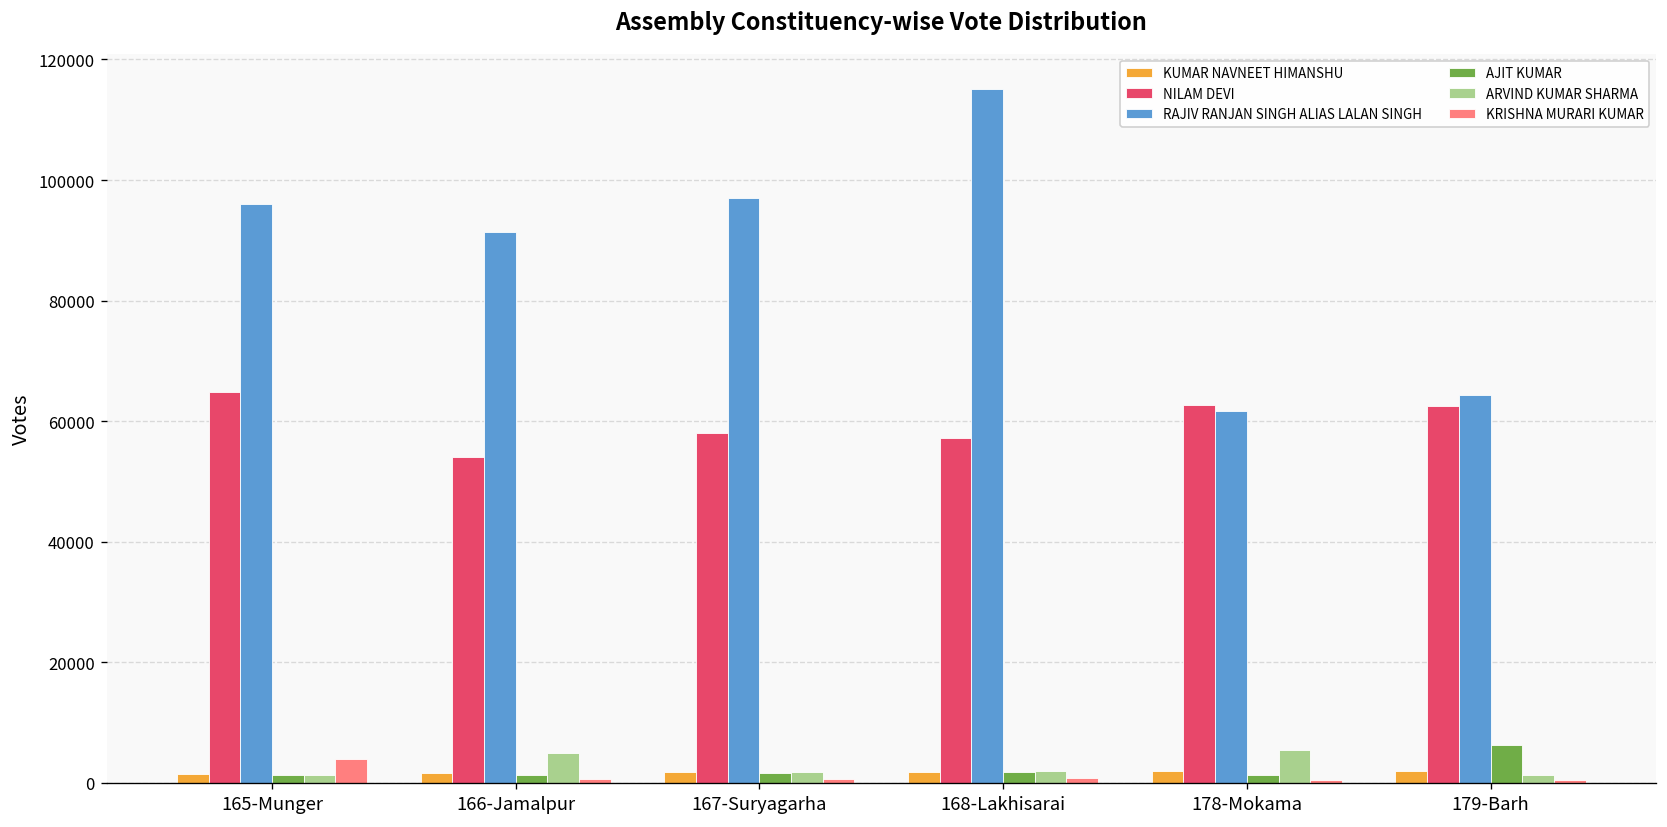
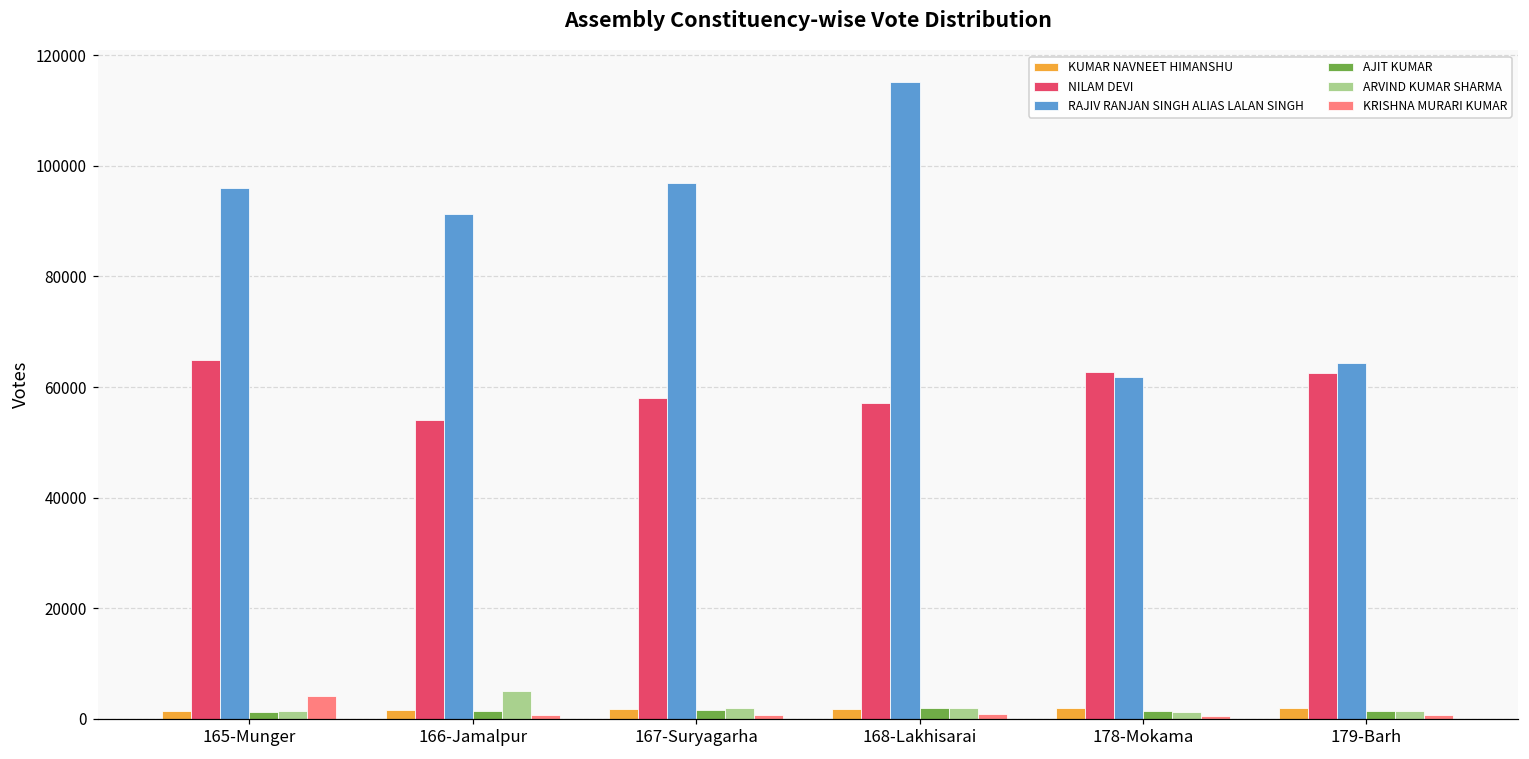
  {
    "KUMAR NAVNEET HIMANSHU": {
      "165-Munger": 1000,
      "166-Jamalpur": 2000,
      "167-Suryagarha": 2000,
      "168-Lakhisarai": 2000,
      "178-Mokama": 2000,
      "179-Barh": 2000
    },
    "NILAM DEVI": {
      "165-Munger": 65000,
      "166-Jamalpur": 54000,
      "167-Suryagarha": 58000,
      "168-Lakhisarai": 57000,
      "178-Mokama": 63000,
      "179-Barh": 63000
    },
    "RAJIV RANJAN SINGH ALIAS LALAN SINGH": {
      "165-Munger": 96000,
      "166-Jamalpur": 91000,
      "167-Suryagarha": 97000,
      "168-Lakhisarai": 115000,
      "178-Mokama": 62000,
      "179-Barh": 64000
    },
    "AJIT KUMAR": {
      "165-Munger": 1000,
      "166-Jamalpur": 1000,
      "167-Suryagarha": 2000,
      "168-Lakhisarai": 2000,
      "178-Mokama": 1000,
-     "179-Barh": 6000
+     "179-Barh": 1000
    },
    "ARVIND KUMAR SHARMA": {
      "165-Munger": 1000,
      "166-Jamalpur": 5000,
      "167-Suryagarha": 2000,
      "168-Lakhisarai": 2000,
-     "178-Mokama": 5000,
+     "178-Mokama": 1000,
      "179-Barh": 1000
    },
    "KRISHNA MURARI KUMAR": {
      "165-Munger": 4000,
      "166-Jamalpur": 1000,
      "167-Suryagarha": 1000,
      "168-Lakhisarai": 1000,
      "179-Barh": 1000
    }
  }
